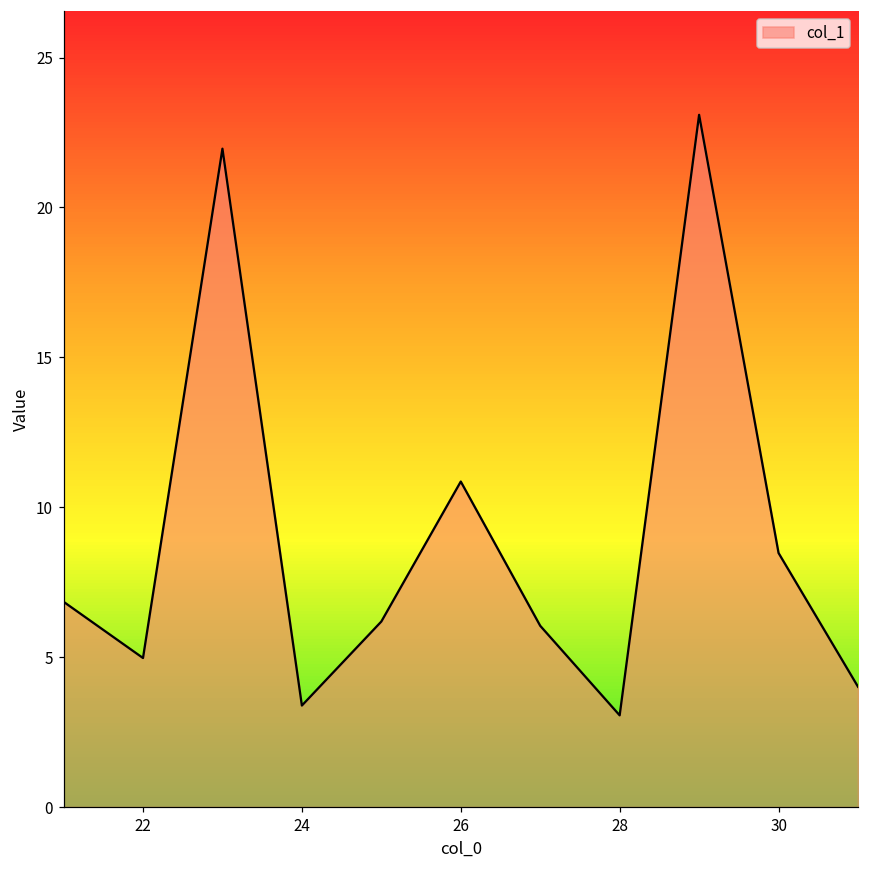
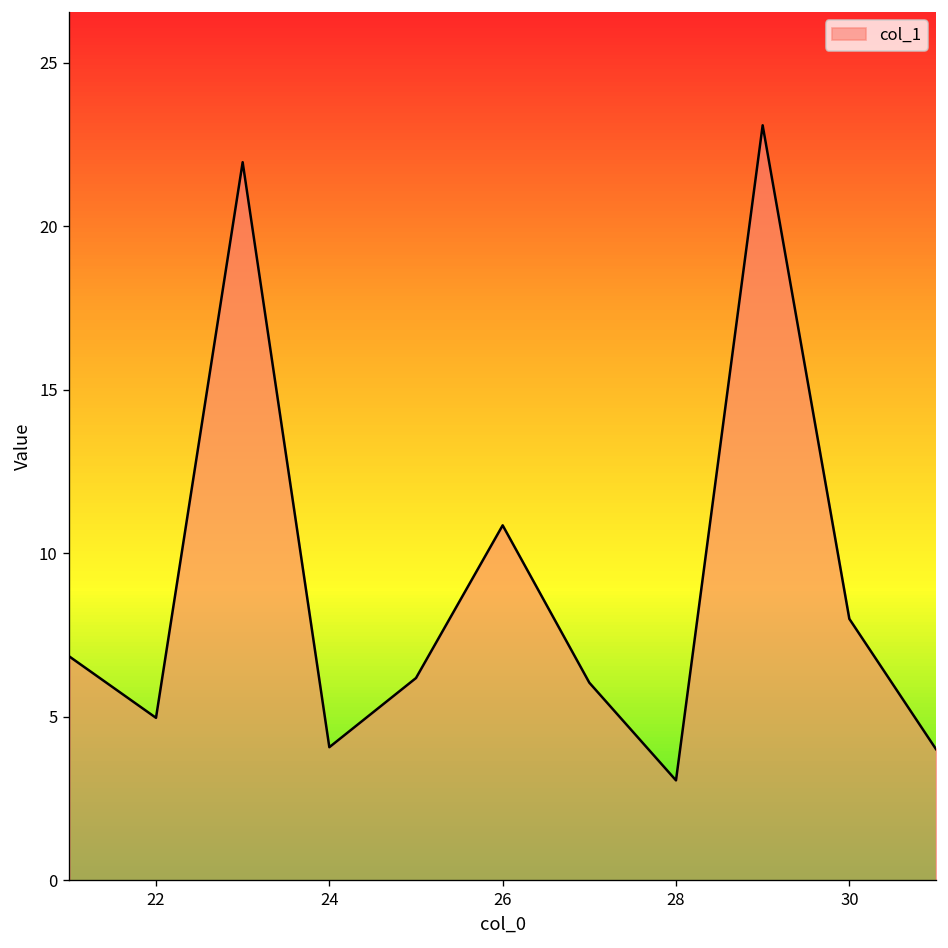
  {
    "22": 5.0,
-   "24": 3.4,
+   "24": 4.1,
    "26": 10.9,
    "28": 3.1,
-   "30": 8.5
+   "30": 8.0
  }
